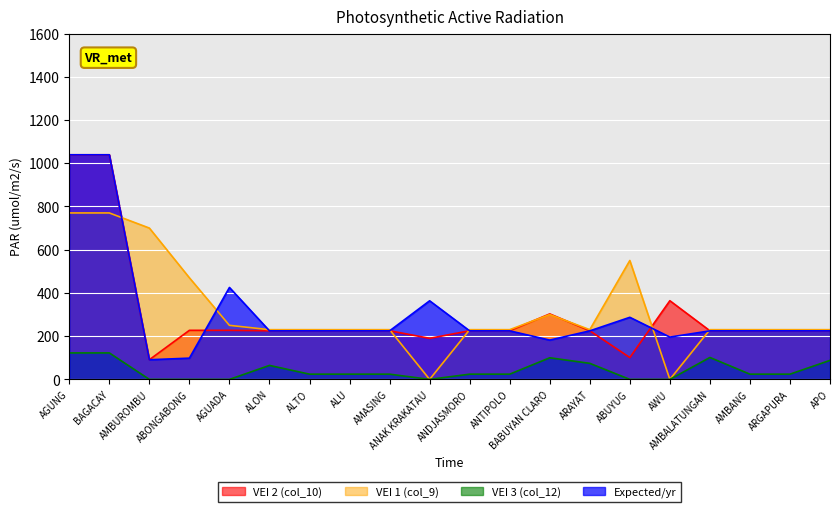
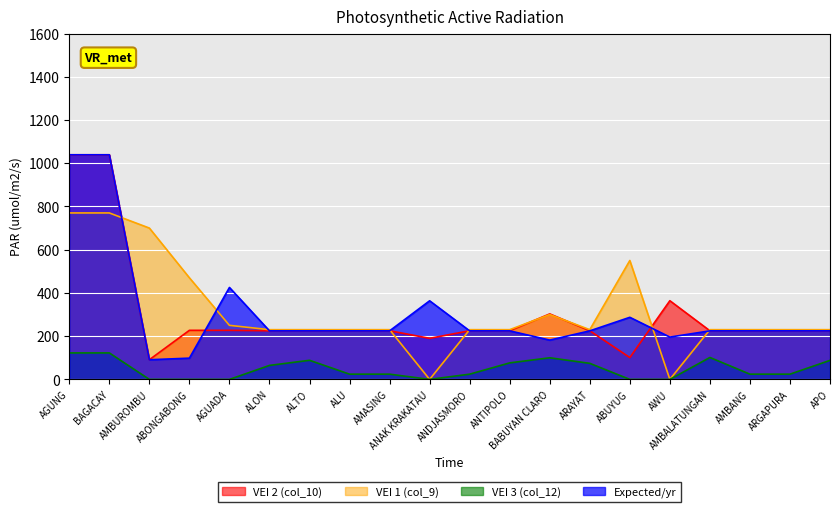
  {
    "VEI 2 (col_10)": {
      "ABONGABONG": 230,
      "AGUADA": 230,
      "ANAK KRAKATAU": 190,
      "ABUYUG": 100,
      "AWU": 360
    },
    "VEI 1 (col_9)": {
      "AGUNG": 770,
      "BAGACAY": 770,
      "AMBUROMBU": 700,
      "ABONGABONG": 470,
      "AGUADA": 250,
      "ABUYUG": 550
    },
    "VEI 3 (col_12)": {
      "AGUNG": 120,
      "BAGACAY": 120,
      "AMBUROMBU": 0,
      "ABONGABONG": 0,
      "AGUADA": 0,
      "ALON": 60,
-     "ALTO": 20,
+     "ALTO": 90,
      "ALU": 20,
      "AMASING": 20,
      "ANDJASMORO": 20,
-     "ANTIPOLO": 20,
+     "ANTIPOLO": 80,
      "BABUYAN CLARO": 100,
      "ARAYAT": 70,
      "ABUYUG": 0,
      "AMBALATUNGAN": 100,
      "AMBANG": 20,
      "ARGAPURA": 20,
      "APO": 90
    },
    "Expected/yr": {
      "ABONGABONG": 100,
      "AGUADA": 430,
      "ANAK KRAKATAU": 360,
      "BABUYAN CLARO": 180,
      "ABUYUG": 290,
      "AWU": 200
    }
  }
